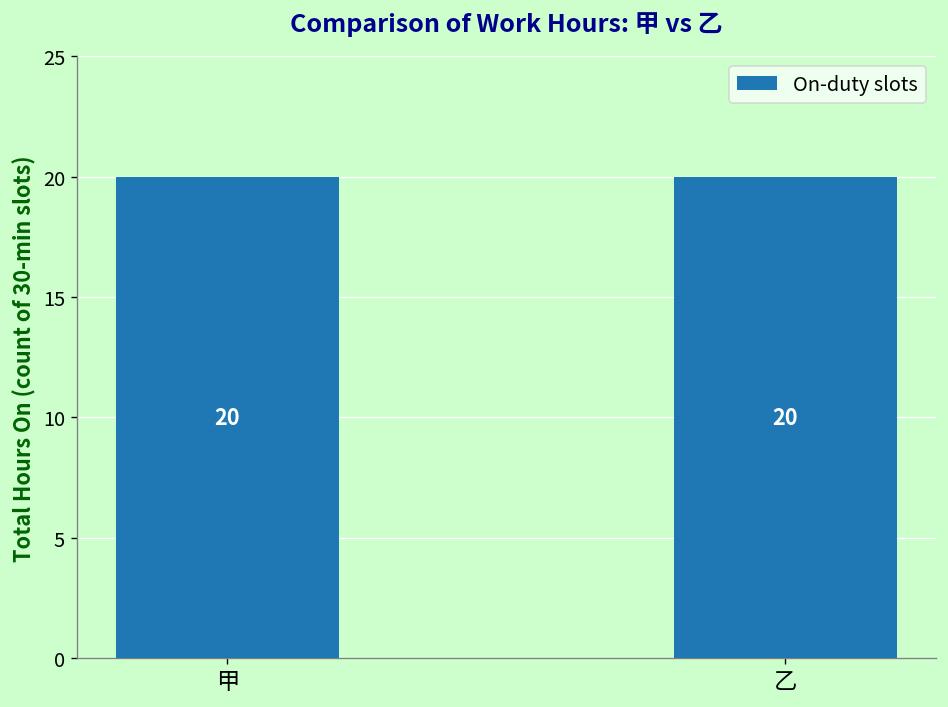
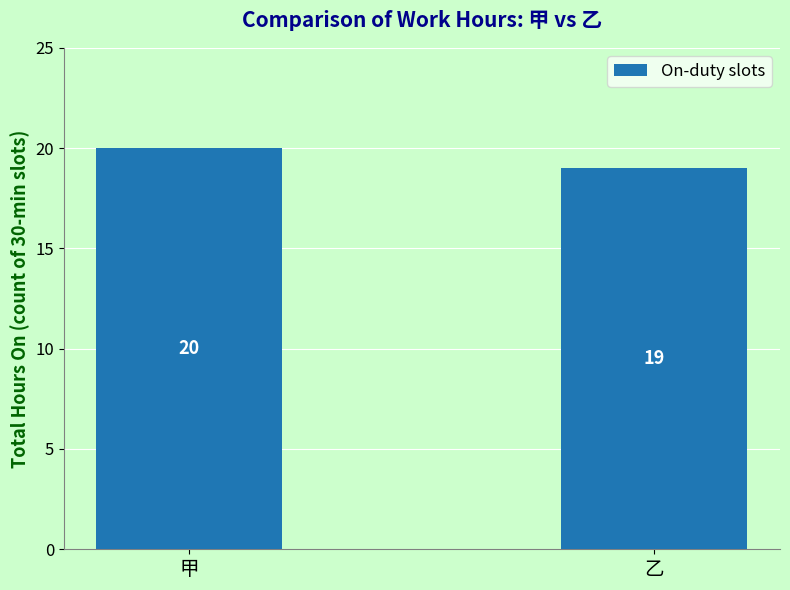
  {
    "甲": 20,
-   "乙": 20
+   "乙": 19
  }
